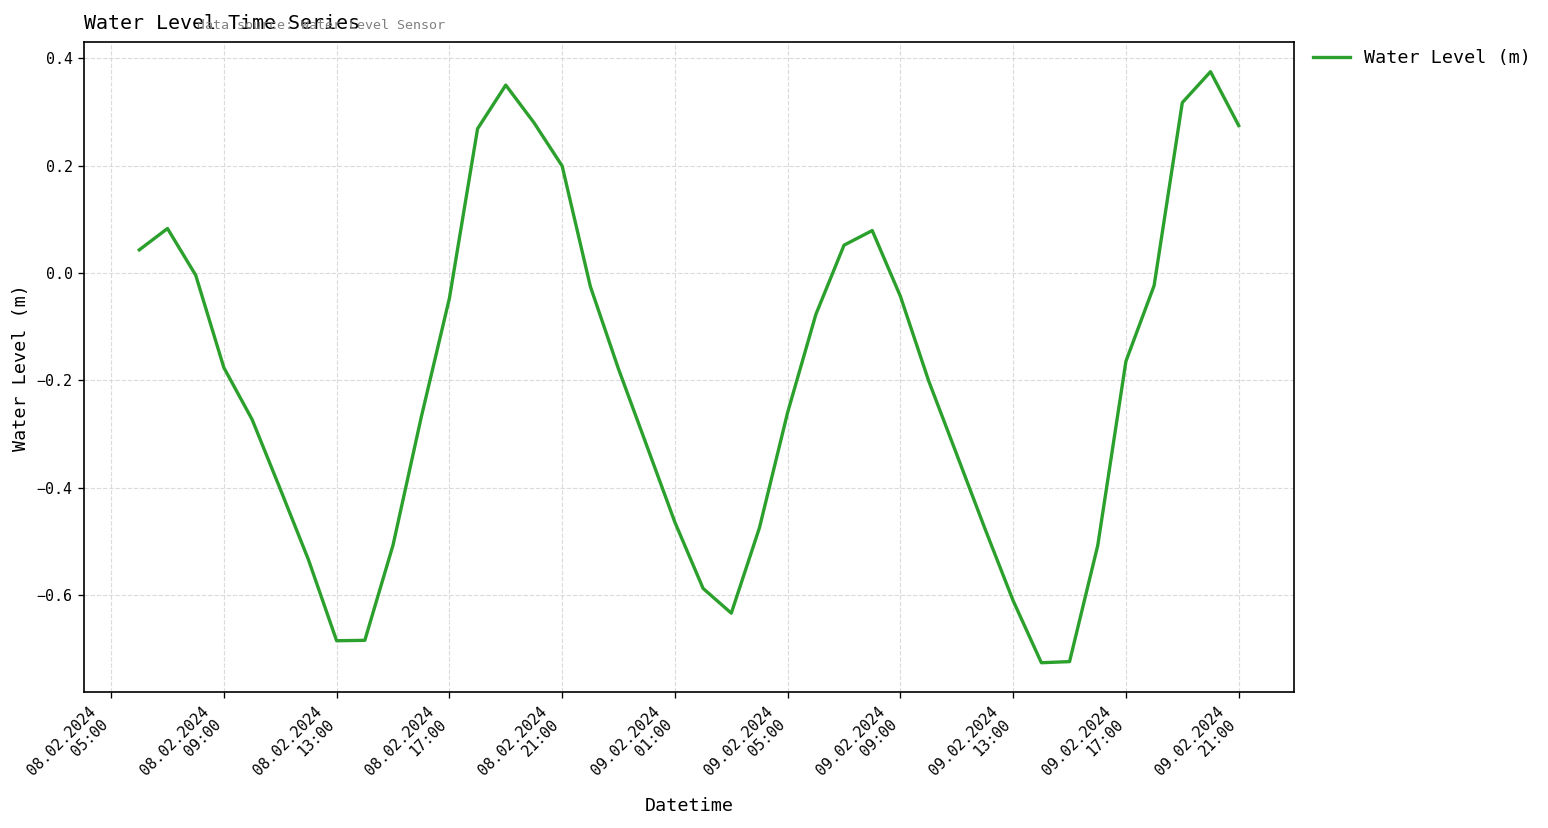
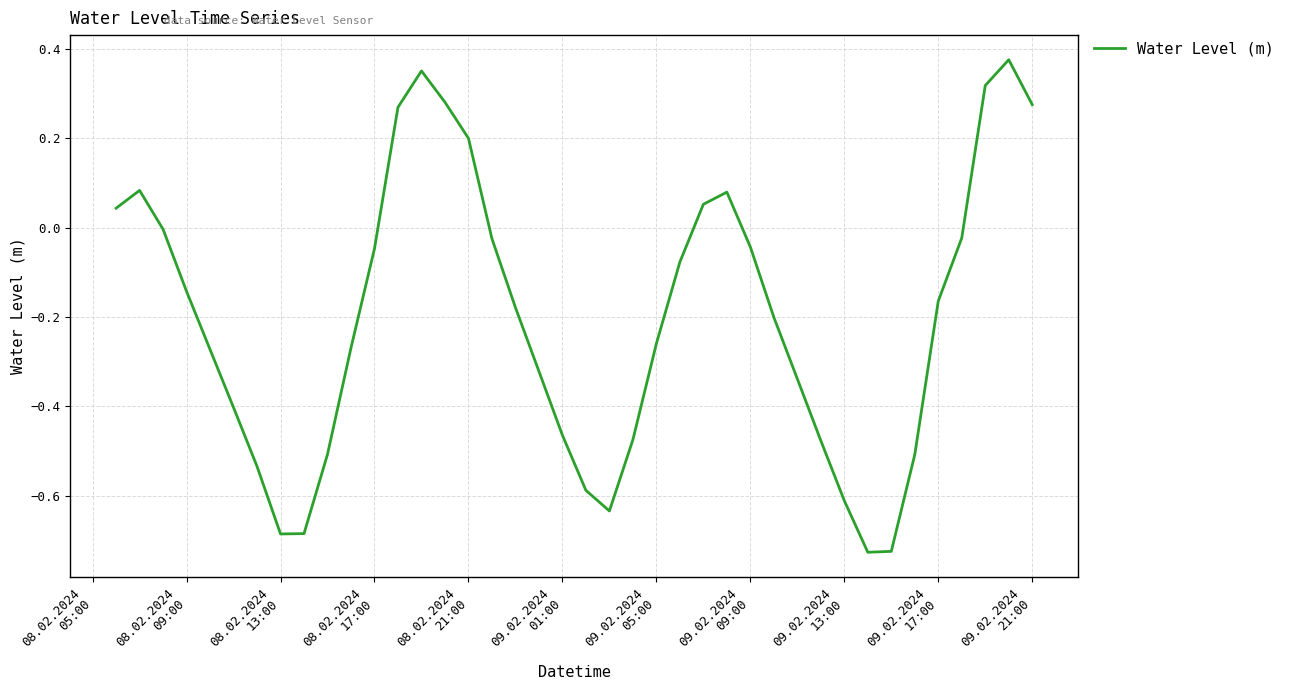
  {
-   "08.02.2024 09:00": -0.18,
+   "08.02.2024 09:00": -0.14,
    "08.02.2024 13:00": -0.69,
    "08.02.2024 17:00": -0.05,
    "08.02.2024 21:00": 0.20,
    "09.02.2024 01:00": -0.46,
    "09.02.2024 05:00": -0.26,
    "09.02.2024 09:00": -0.04,
    "09.02.2024 13:00": -0.61,
    "09.02.2024 17:00": -0.16,
    "09.02.2024 21:00": 0.27
  }
